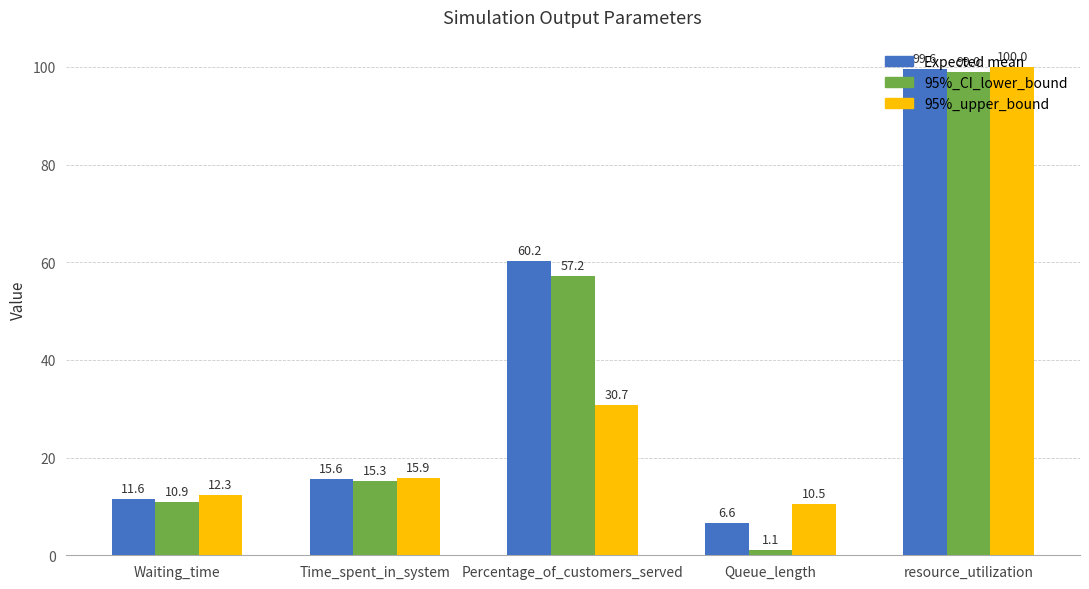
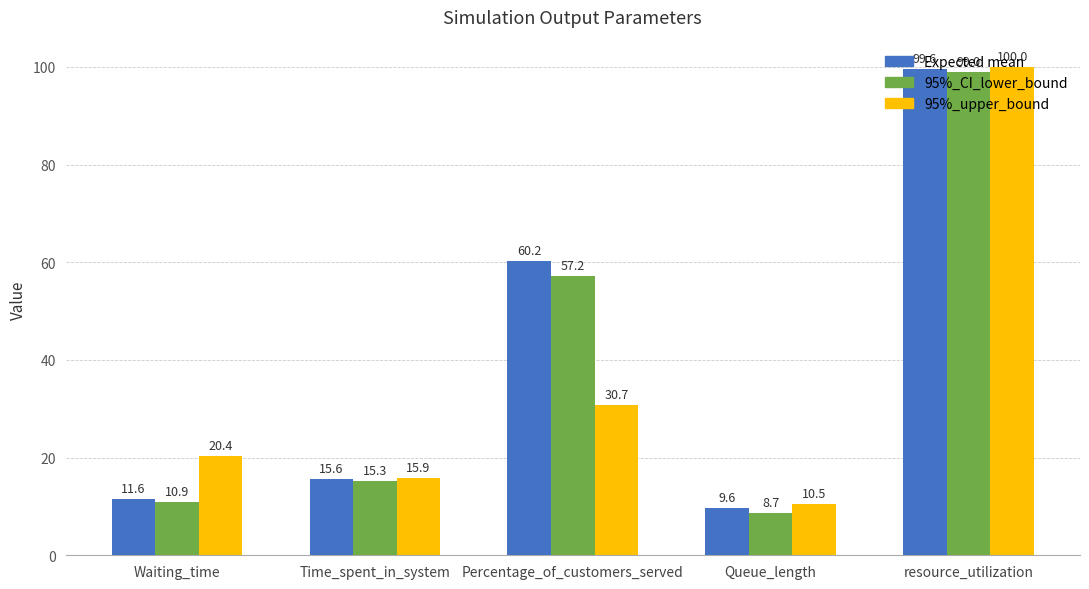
  {
    "Expected mean": {
      "Waiting_time": 11.6,
      "Time_spent_in_system": 15.6,
      "Percentage_of_customers_served": 60.2,
-     "Queue_length": 6.6,
+     "Queue_length": 9.6,
      "resource_utilization": 99.6
    },
    "95%_CI_lower_bound": {
      "Waiting_time": 10.9,
      "Time_spent_in_system": 15.3,
      "Percentage_of_customers_served": 57.2,
-     "Queue_length": 1.1,
+     "Queue_length": 8.7,
      "resource_utilization": 99.0
    },
    "95%_upper_bound": {
-     "Waiting_time": 12.3,
+     "Waiting_time": 20.4,
      "Time_spent_in_system": 15.9,
      "Percentage_of_customers_served": 30.7,
      "Queue_length": 10.5,
      "resource_utilization": 100.0
    }
  }
